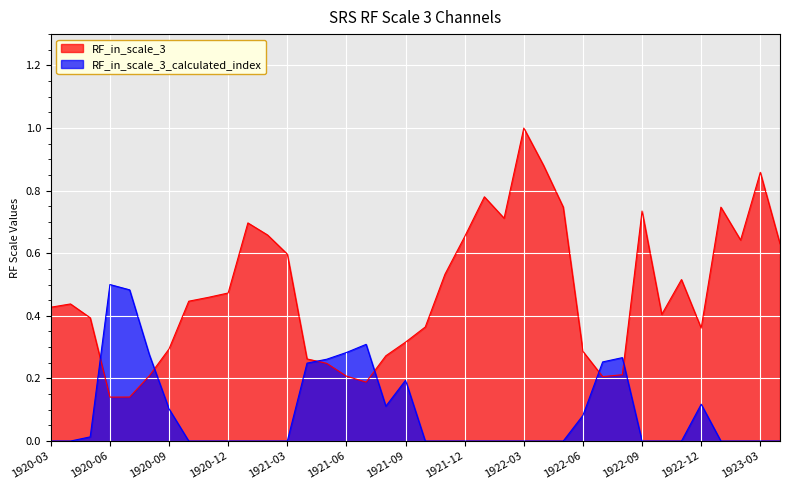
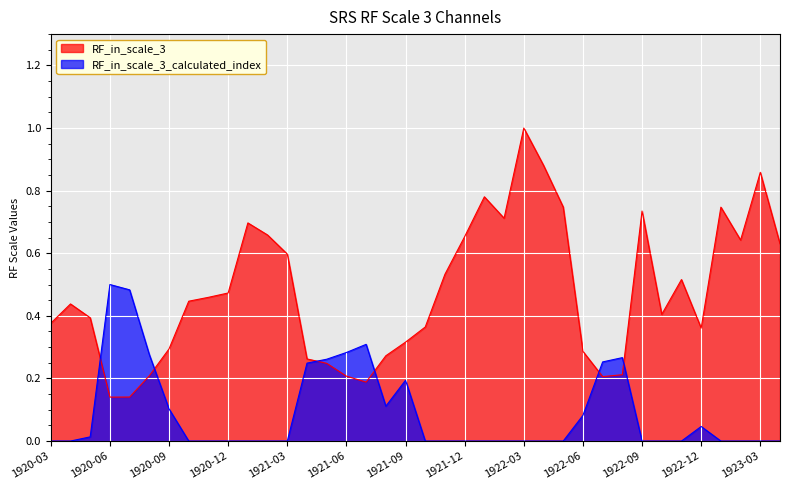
  {
    "RF_in_scale_3": {
-     "1920-03": 0.43,
+     "1920-03": 0.38,
      "1920-06": 0.14,
      "1920-09": 0.29,
      "1920-12": 0.47,
      "1921-03": 0.60,
      "1921-06": 0.21,
      "1921-09": 0.32,
      "1921-12": 0.65,
      "1922-03": 1.00,
      "1922-06": 0.29,
      "1922-09": 0.73,
      "1922-12": 0.36,
      "1923-03": 0.86
    },
    "RF_in_scale_3_calculated_index": {
      "1920-03": 0.00,
      "1920-06": 0.50,
      "1920-09": 0.10,
      "1920-12": 0.00,
      "1921-03": 0.00,
      "1921-06": 0.28,
      "1921-09": 0.19,
      "1921-12": 0.00,
      "1922-03": 0.00,
      "1922-06": 0.08,
      "1922-09": 0.00,
-     "1922-12": 0.12,
+     "1922-12": 0.05,
      "1923-03": 0.00
    }
  }
